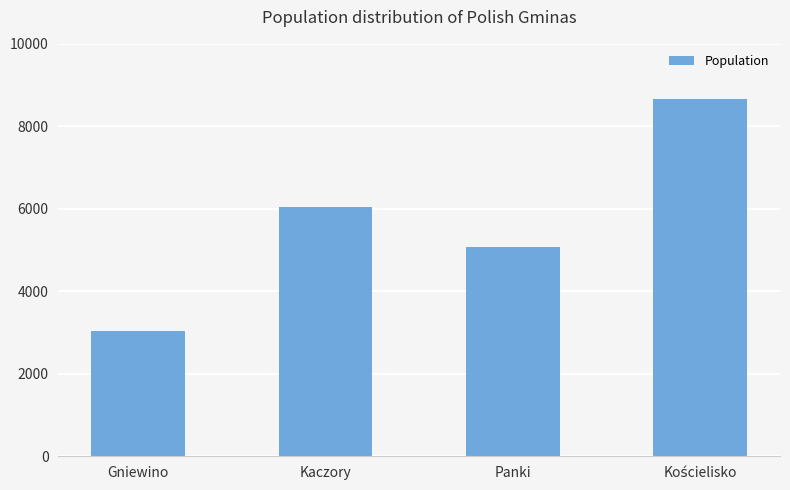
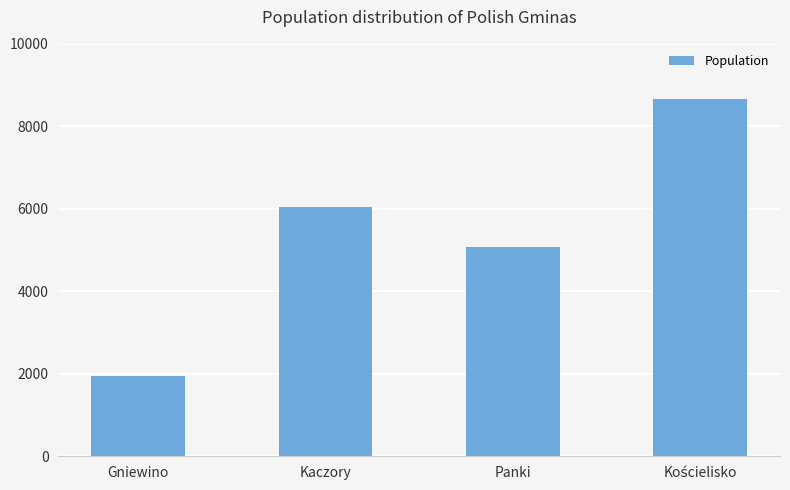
  {
-   "Gniewino": 3000,
+   "Gniewino": 1900,
    "Kaczory": 6000,
    "Panki": 5100,
    "Kościelisko": 8700
  }
